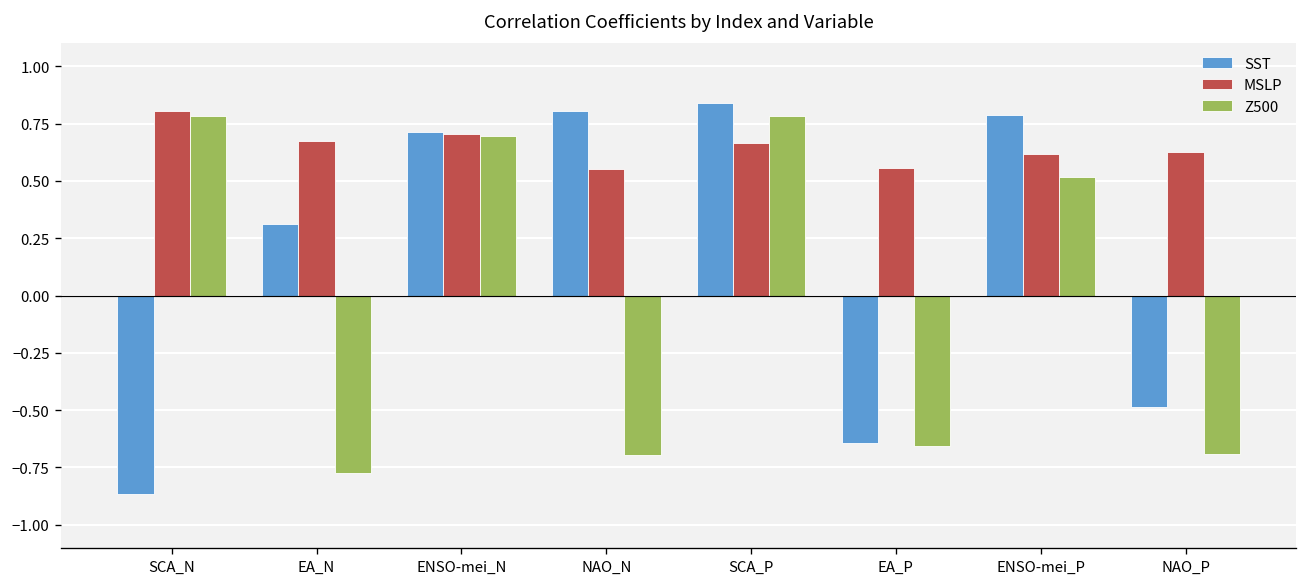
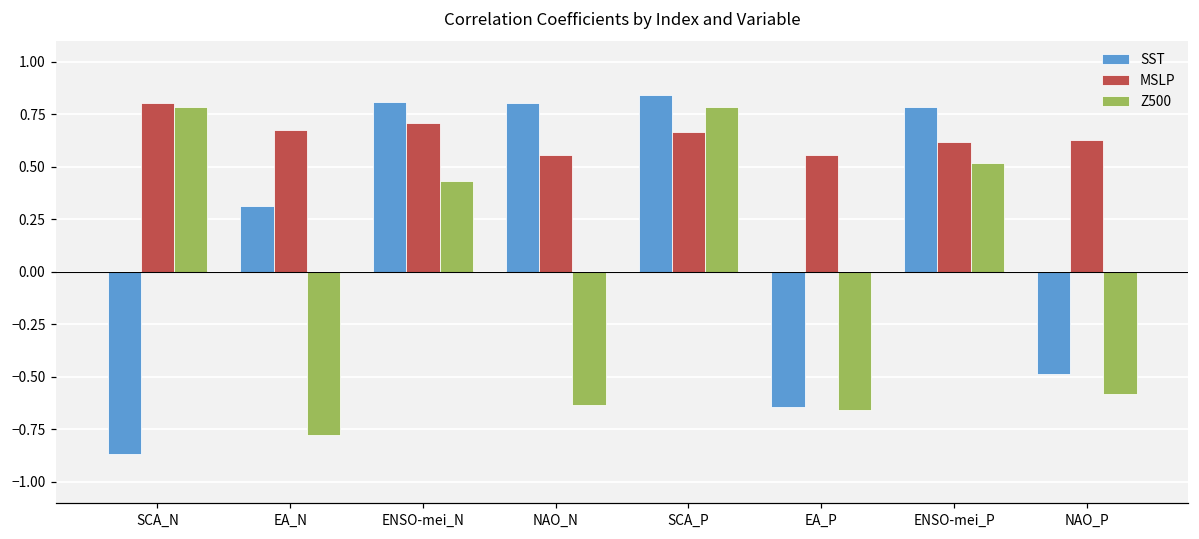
  {
    "SST": {
      "SCA_N": -0.87,
      "EA_N": 0.31,
-     "ENSO-mei_N": 0.71,
+     "ENSO-mei_N": 0.81,
      "NAO_N": 0.81,
      "SCA_P": 0.84,
      "EA_P": -0.65,
      "ENSO-mei_P": 0.79,
      "NAO_P": -0.49
    },
    "MSLP": {
      "SCA_N": 0.80,
      "EA_N": 0.68,
      "ENSO-mei_N": 0.71,
      "NAO_N": 0.55,
      "SCA_P": 0.67,
      "EA_P": 0.56,
      "ENSO-mei_P": 0.62,
      "NAO_P": 0.62
    },
    "Z500": {
      "SCA_N": 0.78,
      "EA_N": -0.78,
-     "ENSO-mei_N": 0.70,
-     "NAO_N": -0.70,
+     "ENSO-mei_N": 0.43,
+     "NAO_N": -0.63,
      "SCA_P": 0.78,
      "EA_P": -0.66,
      "ENSO-mei_P": 0.52,
-     "NAO_P": -0.69
+     "NAO_P": -0.58
    }
  }
